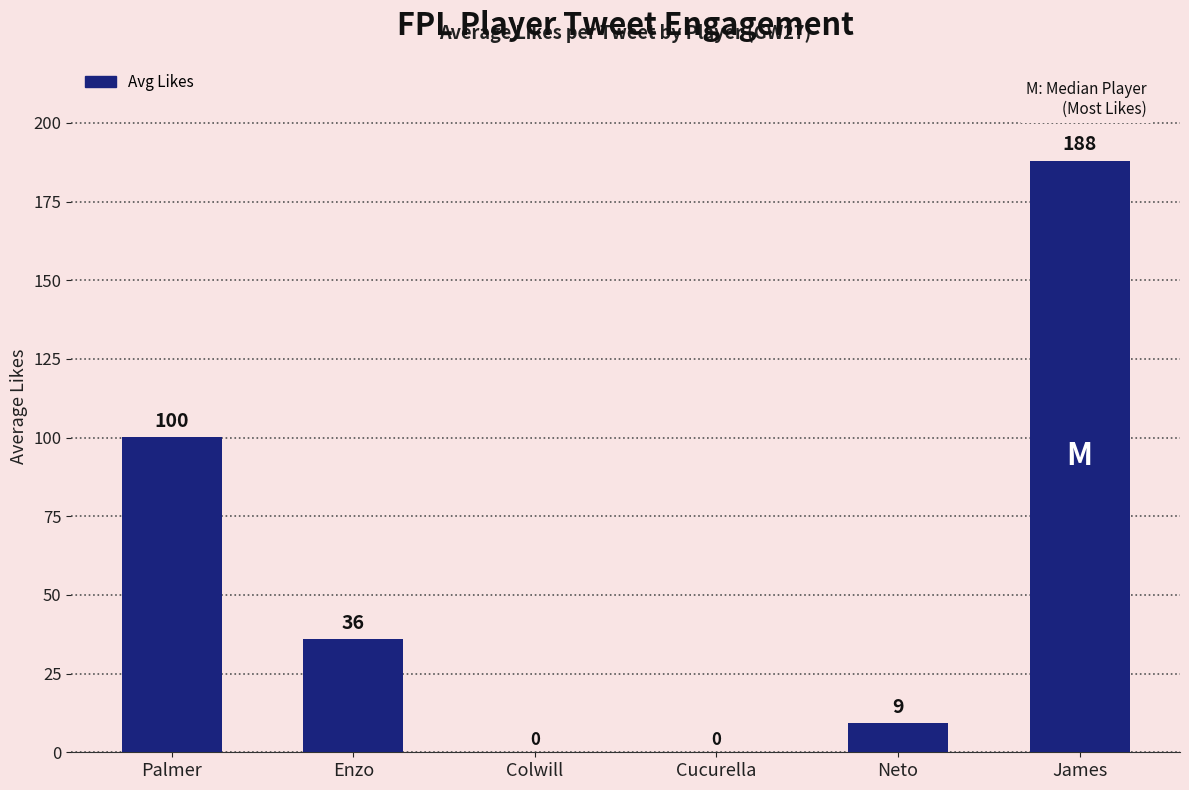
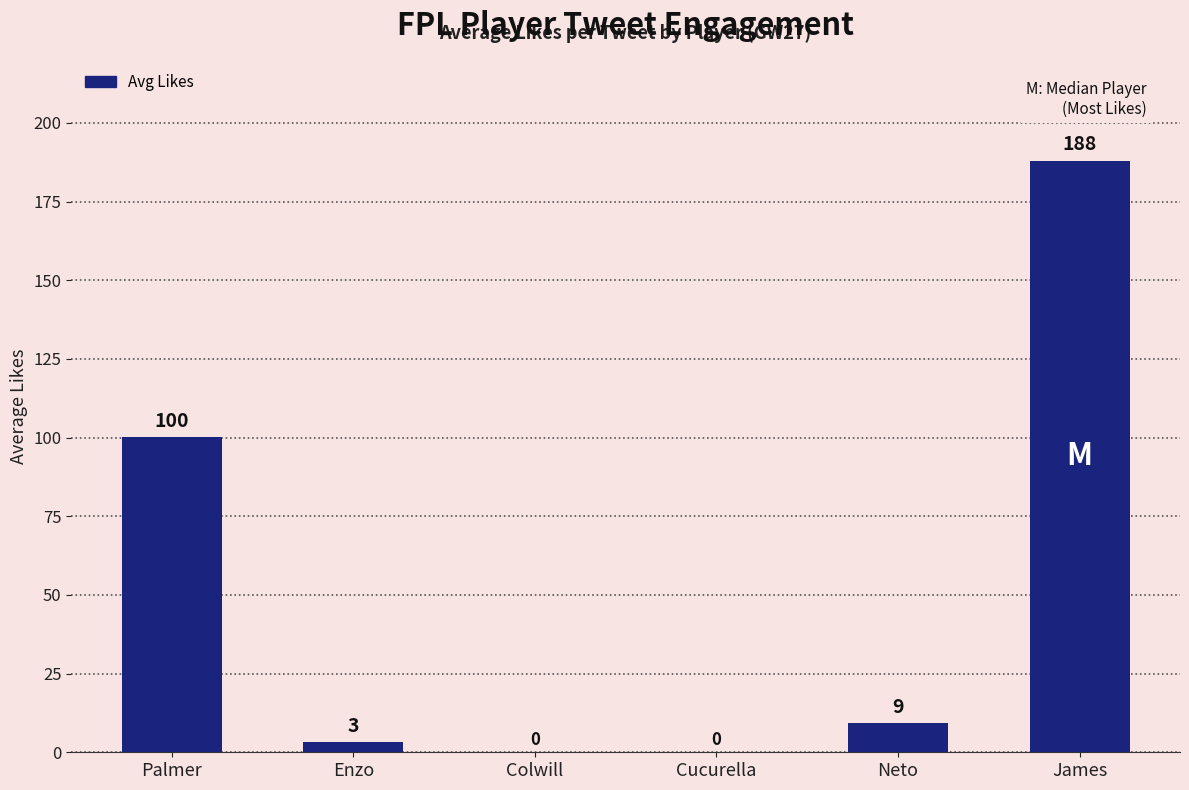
  {
    "Palmer": 100,
-   "Enzo": 36,
+   "Enzo": 3,
    "Colwill": 0,
    "Cucurella": 0,
    "Neto": 9,
    "James": 188
  }
